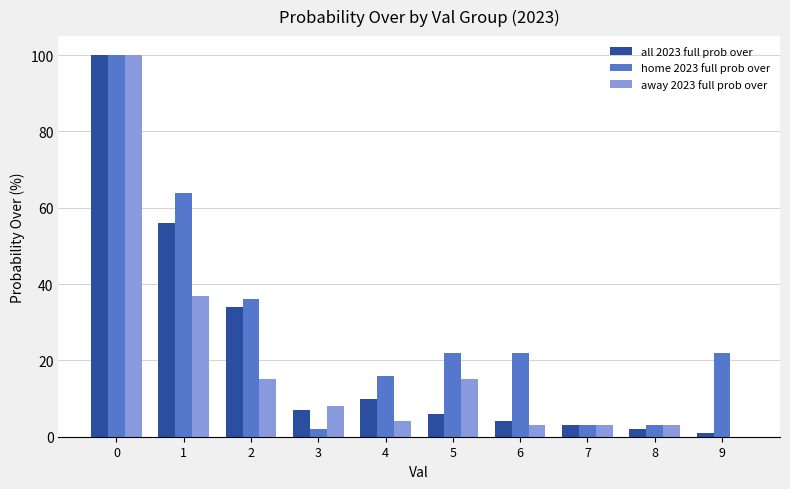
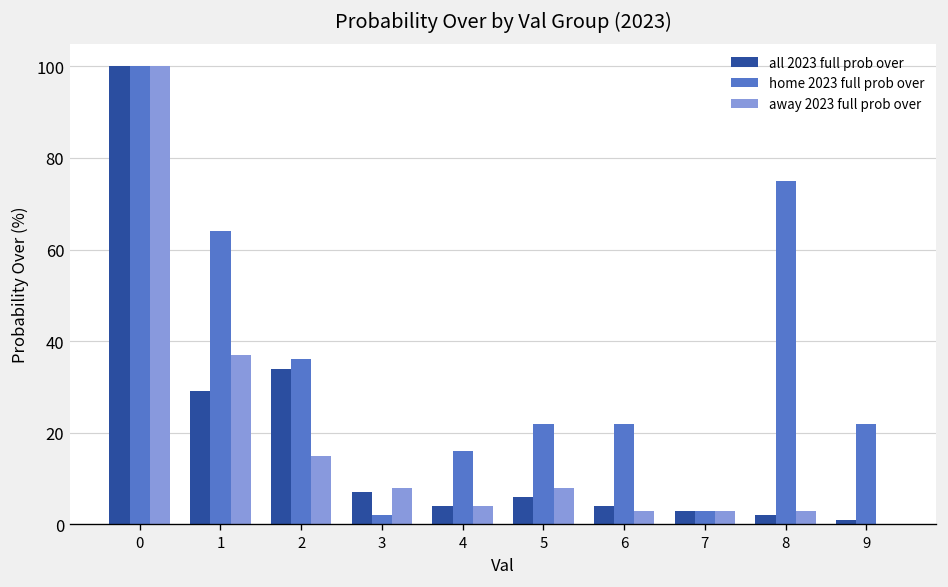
  {
    "all 2023 full prob over": {
      "0": 100,
-     "1": 56,
+     "1": 29,
      "2": 34,
      "3": 7,
-     "4": 10,
+     "4": 4,
      "5": 6,
      "6": 4,
      "7": 3,
      "8": 2,
      "9": 1
    },
    "home 2023 full prob over": {
      "0": 100,
      "1": 64,
      "2": 36,
      "3": 2,
      "4": 16,
      "5": 22,
      "6": 22,
      "7": 3,
-     "8": 3,
+     "8": 75,
      "9": 22
    },
    "away 2023 full prob over": {
      "0": 100,
      "1": 37,
      "2": 15,
      "3": 8,
      "4": 4,
-     "5": 15,
+     "5": 8,
      "6": 3,
      "7": 3,
      "8": 3,
      "9": 0
    }
  }
